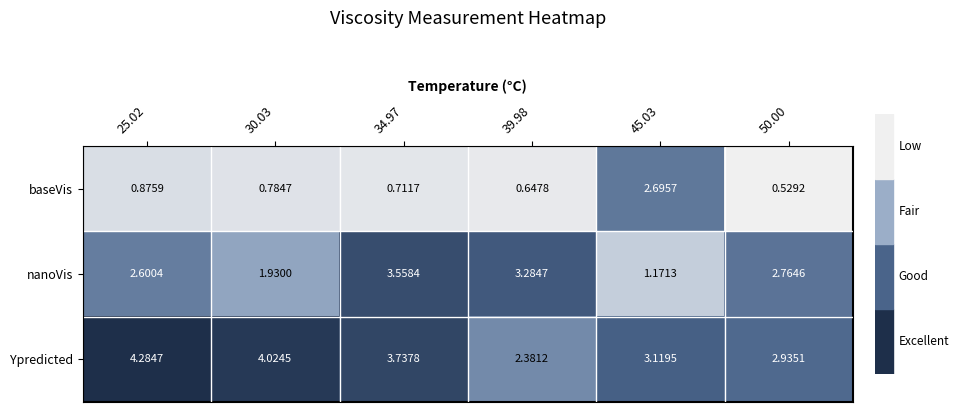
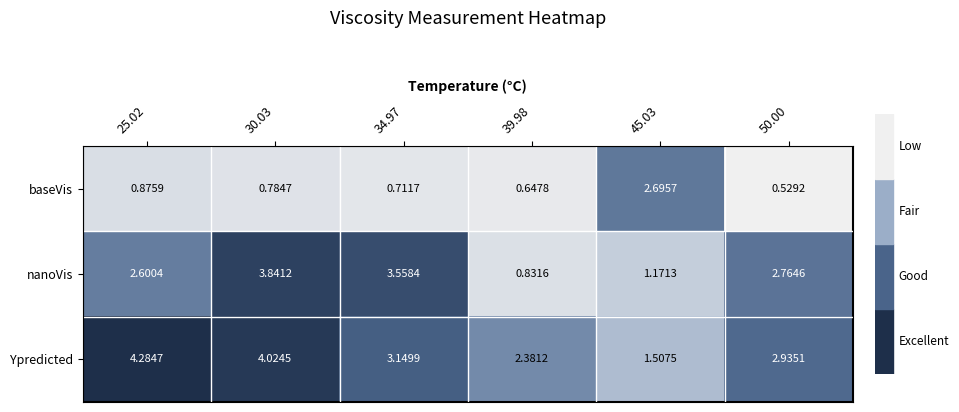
  {
    "baseVis": {
      "25.02": 0.8759,
      "30.03": 0.7847,
      "34.97": 0.7117,
      "39.98": 0.6478,
      "45.03": 2.6957,
      "50.00": 0.5292
    },
    "nanoVis": {
      "25.02": 2.6004,
-     "30.03": 1.9300,
+     "30.03": 3.8412,
      "34.97": 3.5584,
-     "39.98": 3.2847,
+     "39.98": 0.8316,
      "45.03": 1.1713,
      "50.00": 2.7646
    },
    "Ypredicted": {
      "25.02": 4.2847,
      "30.03": 4.0245,
-     "34.97": 3.7378,
+     "34.97": 3.1499,
      "39.98": 2.3812,
-     "45.03": 3.1195,
+     "45.03": 1.5075,
      "50.00": 2.9351
    }
  }
